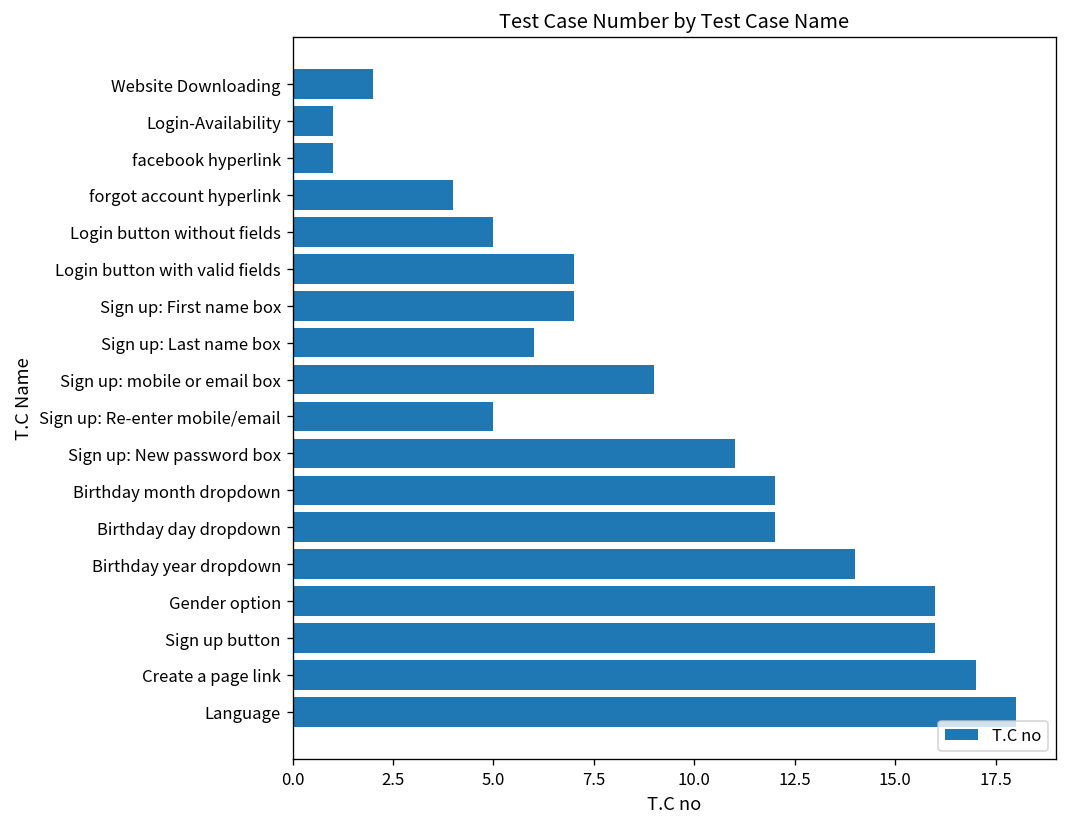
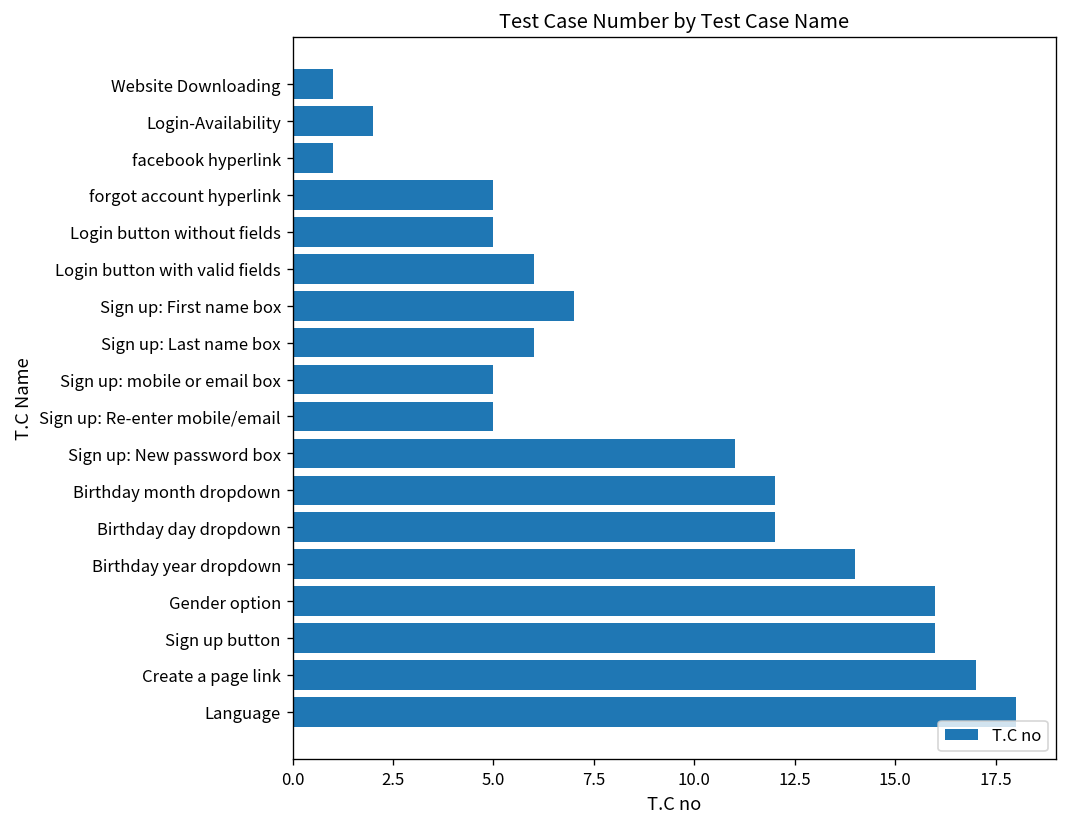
  {
-   "Website Downloading": 2,
-   "Login-Availability": 1,
+   "Website Downloading": 1,
+   "Login-Availability": 2,
    "facebook hyperlink": 1,
-   "forgot account hyperlink": 4,
+   "forgot account hyperlink": 5,
    "Login button without fields": 5,
-   "Login button with valid fields": 7,
+   "Login button with valid fields": 6,
    "Sign up: First name box": 7,
    "Sign up: Last name box": 6,
-   "Sign up: mobile or email box": 9,
+   "Sign up: mobile or email box": 5,
    "Sign up: Re-enter mobile/email": 5,
    "Sign up: New password box": 11,
    "Birthday month dropdown": 12,
    "Birthday day dropdown": 12,
    "Birthday year dropdown": 14,
    "Gender option": 16,
    "Sign up button": 16,
    "Create a page link": 17,
    "Language": 18
  }
